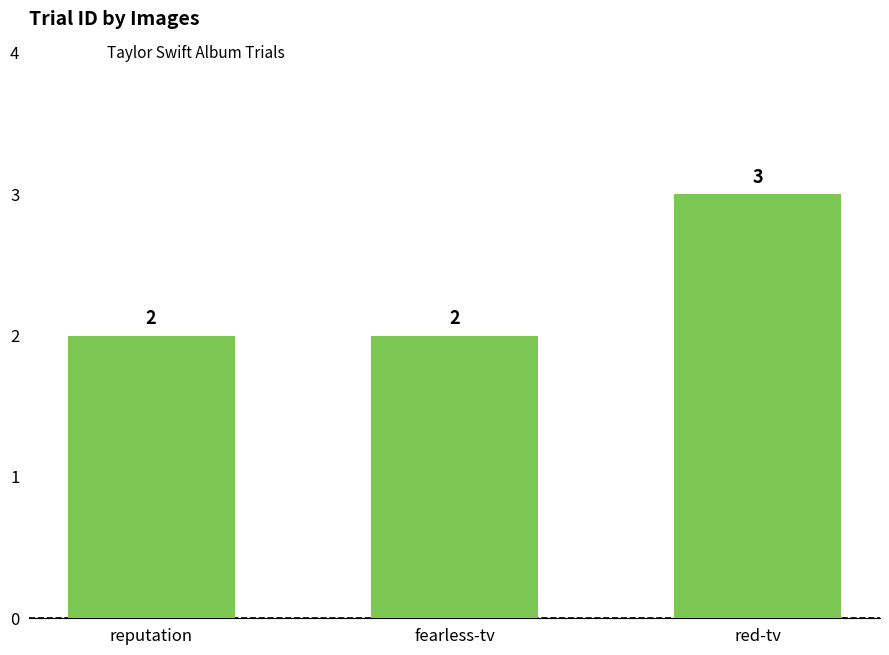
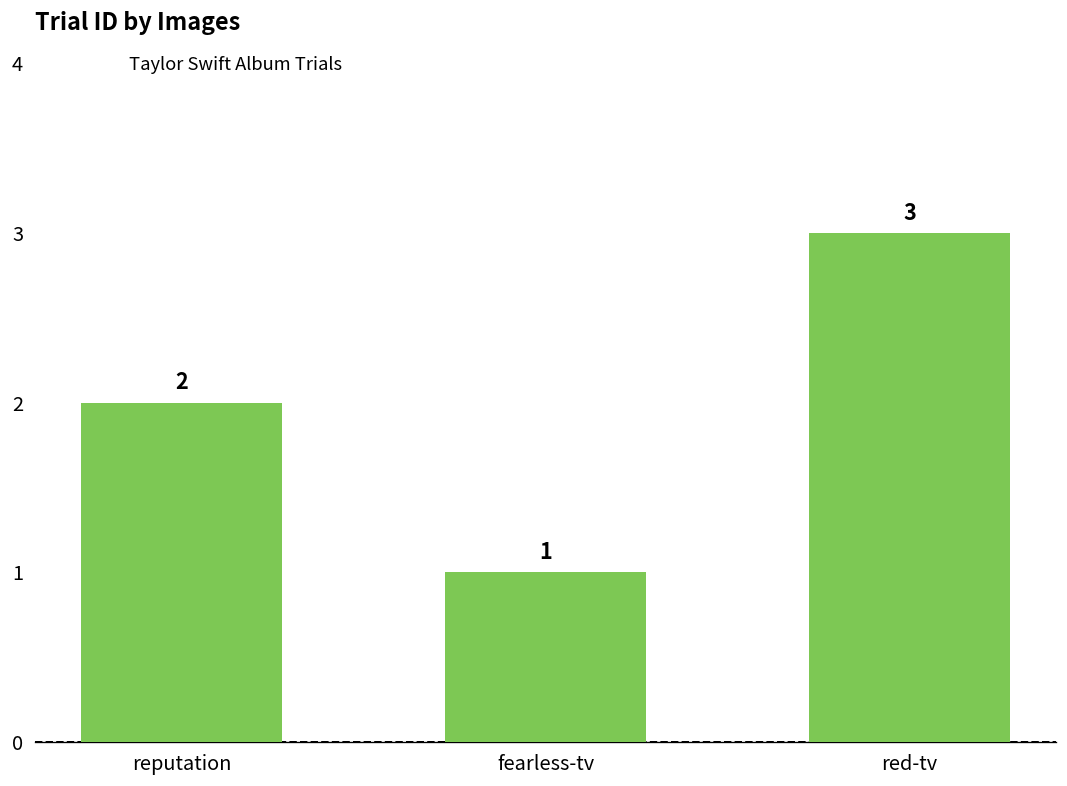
  {
    "reputation": 2,
-   "fearless-tv": 2,
+   "fearless-tv": 1,
    "red-tv": 3
  }
